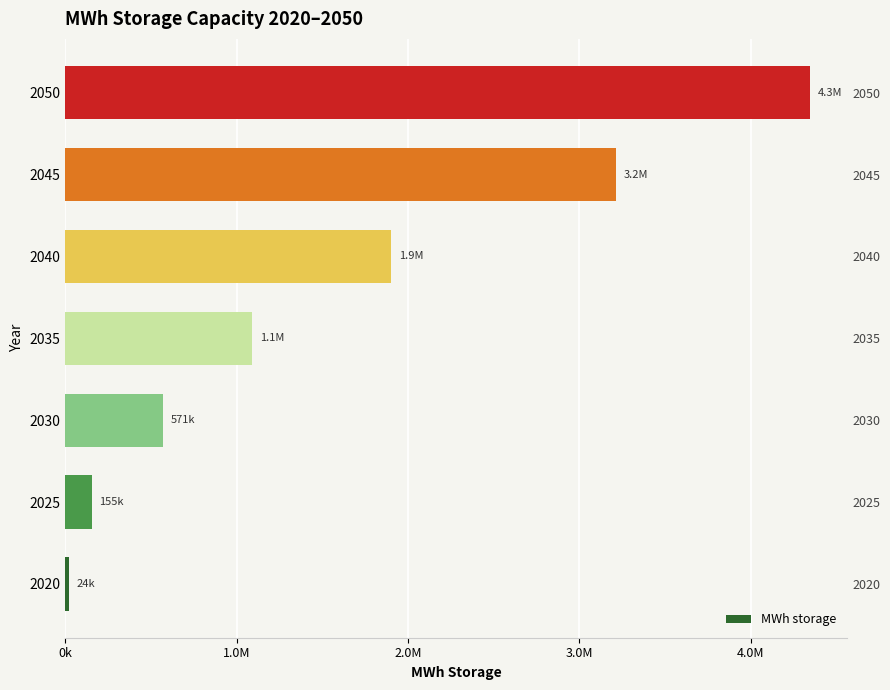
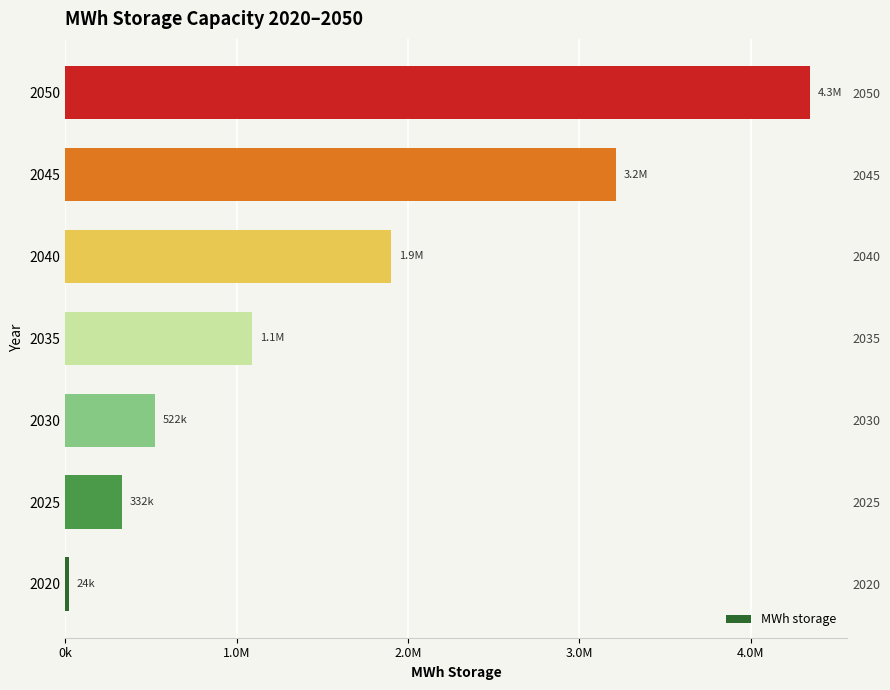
  {
    "2050": "4.3M",
    "2045": "3.2M",
    "2040": "1.9M",
    "2035": "1.1M",
-   "2030": "571k",
-   "2025": "155k",
+   "2030": "522k",
+   "2025": "332k",
    "2020": "24k"
  }
